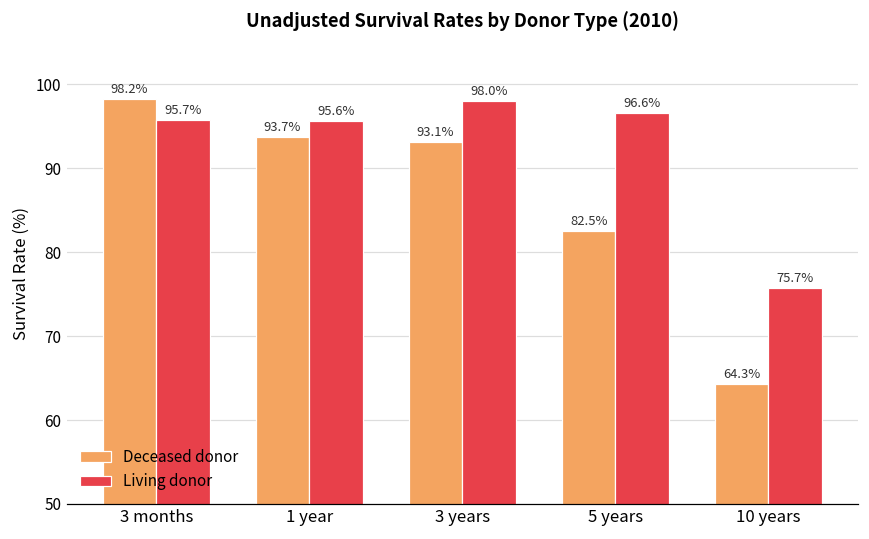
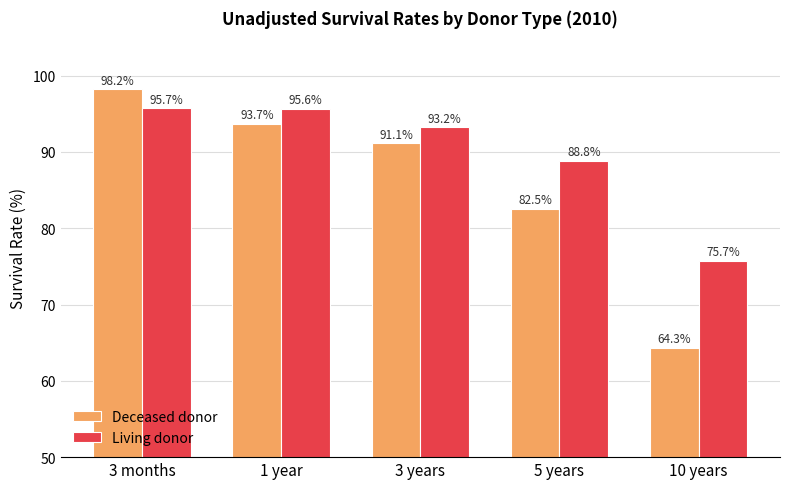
  {
    "Deceased donor": {
      "3 months": "98.2%",
      "1 year": "93.7%",
-     "3 years": "93.1%",
+     "3 years": "91.1%",
      "5 years": "82.5%",
      "10 years": "64.3%"
    },
    "Living donor": {
      "3 months": "95.7%",
      "1 year": "95.6%",
-     "3 years": "98.0%",
-     "5 years": "96.6%",
+     "3 years": "93.2%",
+     "5 years": "88.8%",
      "10 years": "75.7%"
    }
  }
